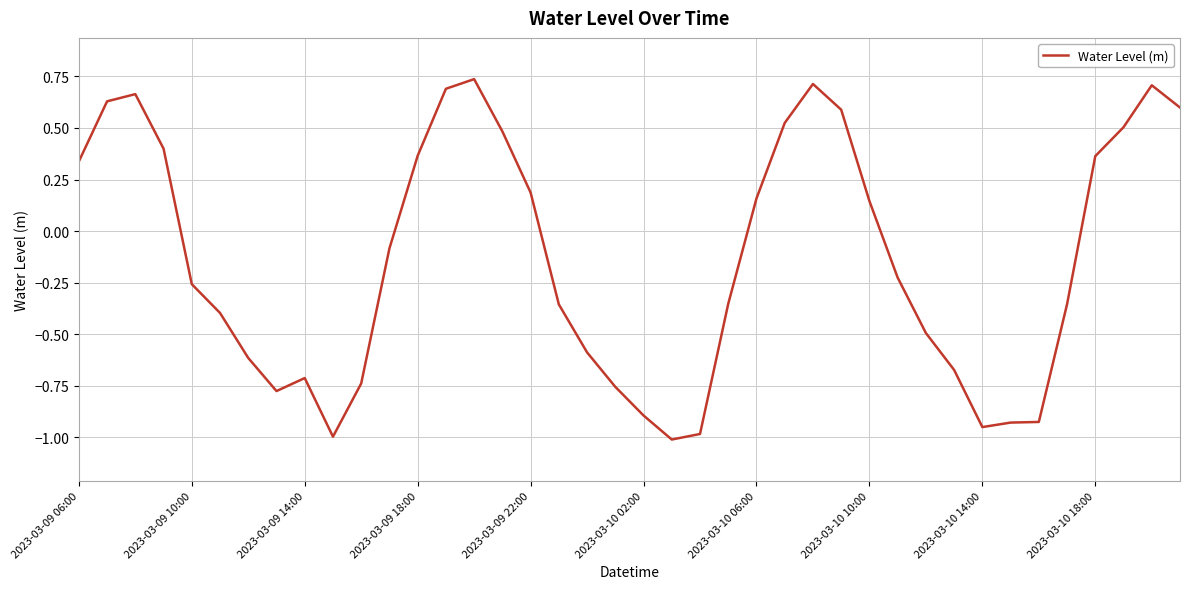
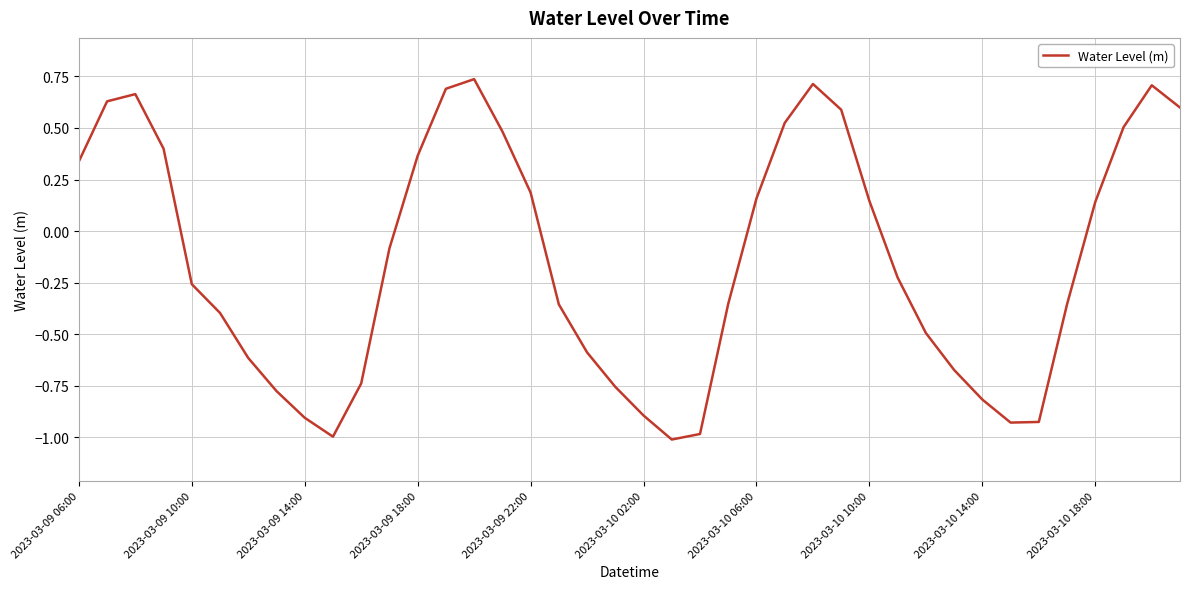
  {
    "2023-03-09 06:00": 0.34,
    "2023-03-09 10:00": -0.26,
-   "2023-03-09 14:00": -0.71,
+   "2023-03-09 14:00": -0.91,
    "2023-03-09 18:00": 0.37,
    "2023-03-09 22:00": 0.19,
    "2023-03-10 02:00": -0.89,
    "2023-03-10 06:00": 0.16,
    "2023-03-10 10:00": 0.15,
-   "2023-03-10 14:00": -0.95,
-   "2023-03-10 18:00": 0.36
+   "2023-03-10 14:00": -0.82,
+   "2023-03-10 18:00": 0.14
  }
